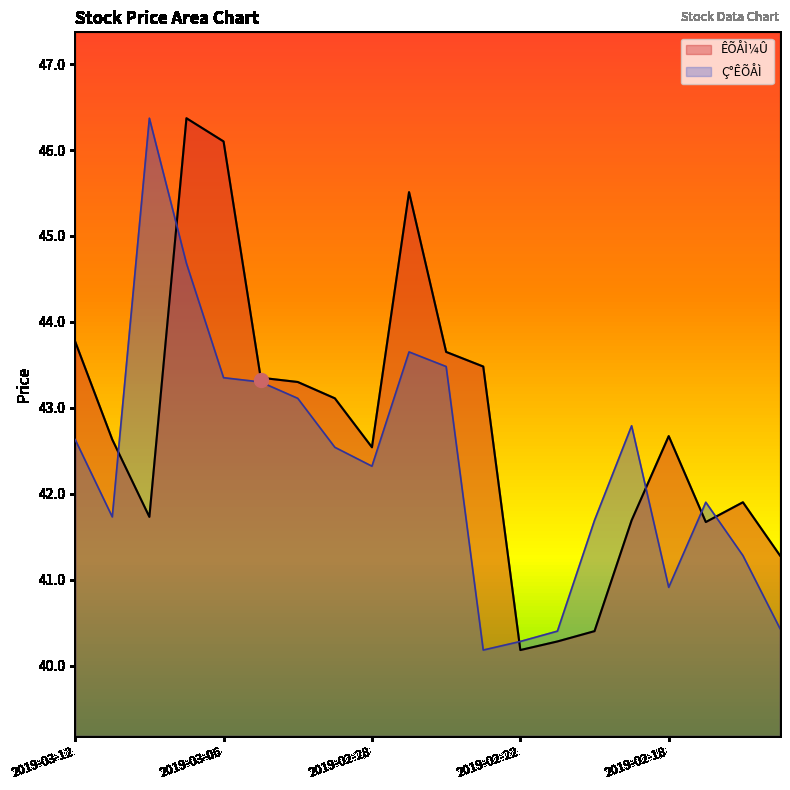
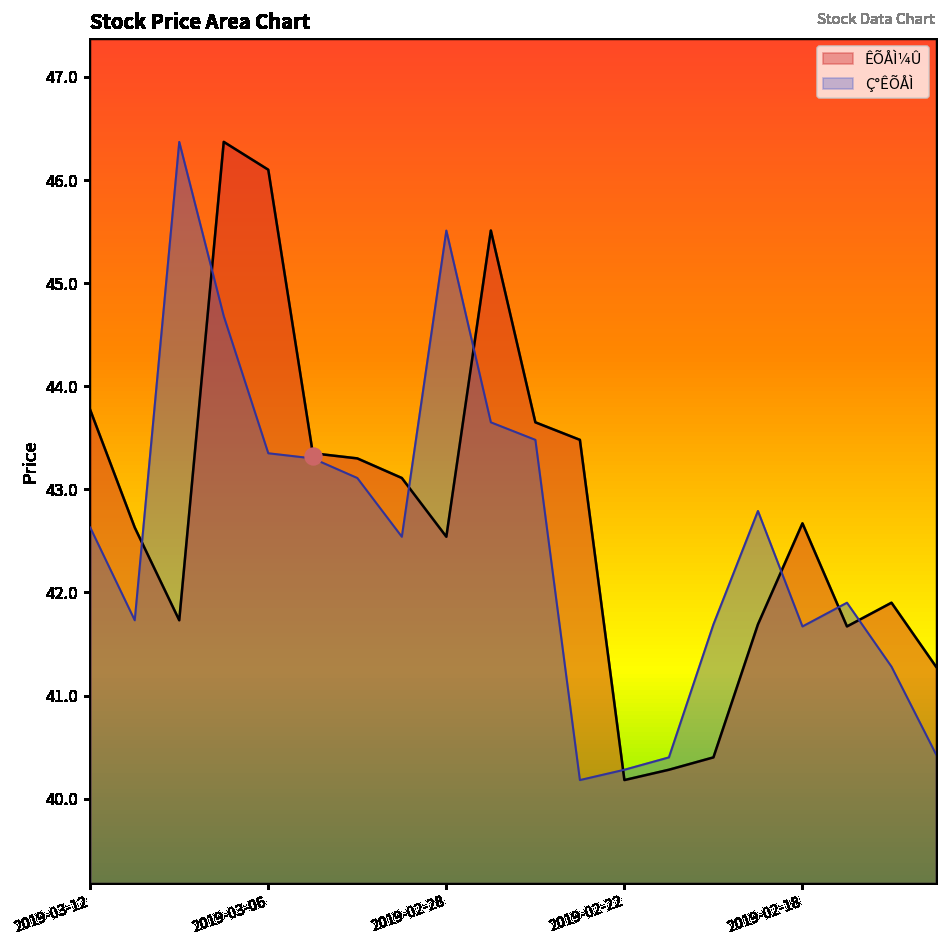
  {
    "ÊÕÅÌ¼Û": {
      "2019-03-12": 43.8,
      "2019-03-06": 46.1,
      "2019-02-28": 42.5,
      "2019-02-22": 40.2,
      "2019-02-18": 42.7
    },
    "Ç°ÊÕÅÌ": {
      "2019-03-12": 42.6,
      "2019-03-06": 43.4,
-     "2019-02-28": 42.3,
+     "2019-02-28": 45.5,
      "2019-02-22": 40.3,
-     "2019-02-18": 40.9
+     "2019-02-18": 41.7
    }
  }
